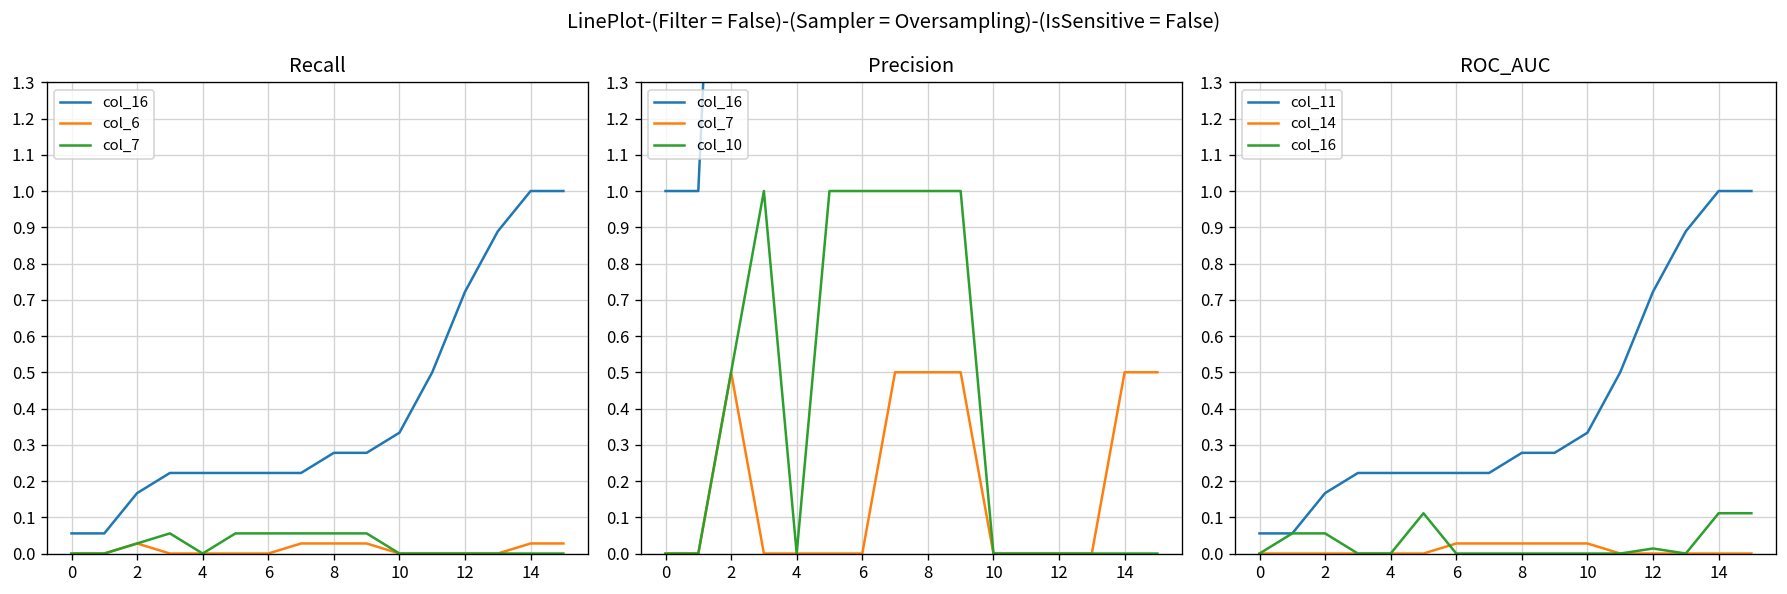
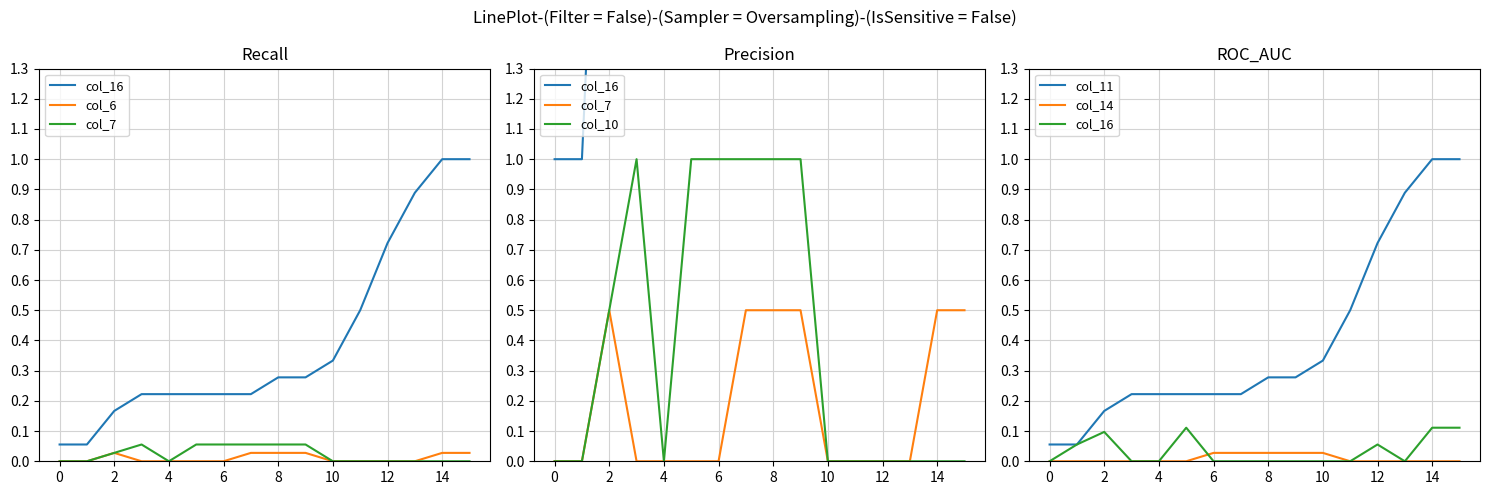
  {
    "Recall": {
      "col_6": {
        "6": 0.00,
        "8": 0.03,
        "14": 0.03
      }
    },
    "Precision": {
      "col_7": {
        "6": 0.00,
        "8": 0.50,
        "14": 0.50
      },
      "col_10": {
        "6": 1.00,
        "8": 1.00,
        "14": 0.00
      }
    },
    "ROC_AUC": {
      "col_11": {
        "0": 0.06,
        "2": 0.17,
        "4": 0.22,
        "6": 0.22,
        "8": 0.28,
        "10": 0.33,
        "12": 0.72,
        "14": 1.00
      },
      "col_14": {
        "2": 0.00,
        "6": 0.03,
        "8": 0.03,
        "10": 0.03,
        "12": 0.00,
        "14": 0.00
      },
      "col_16": {
-       "2": 0.06,
+       "2": 0.10,
        "6": 0.00,
        "8": 0.00,
        "10": 0.00,
-       "12": 0.01,
+       "12": 0.06,
        "14": 0.11
      }
    }
  }
